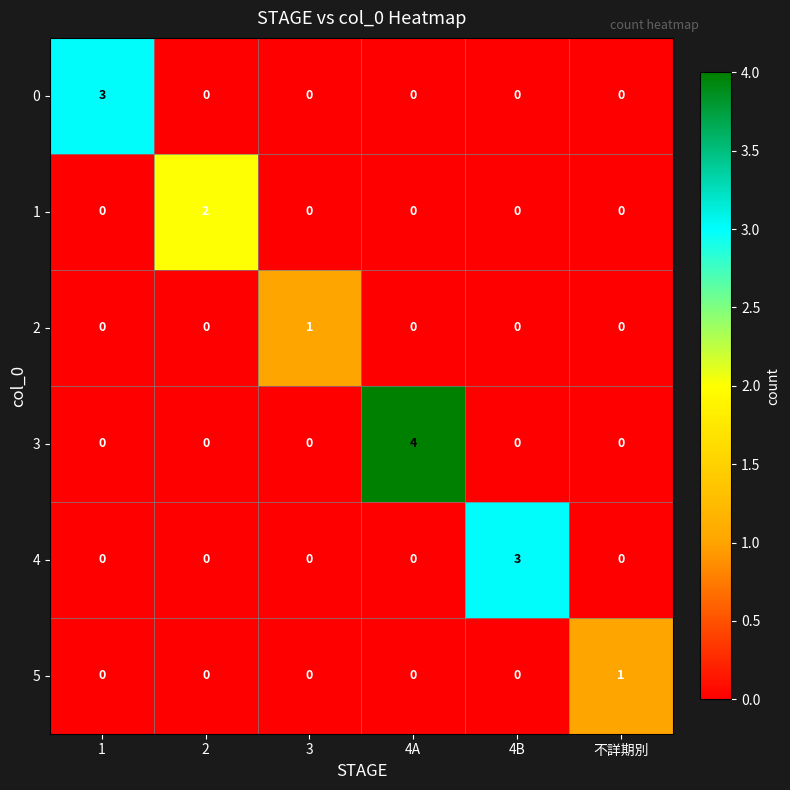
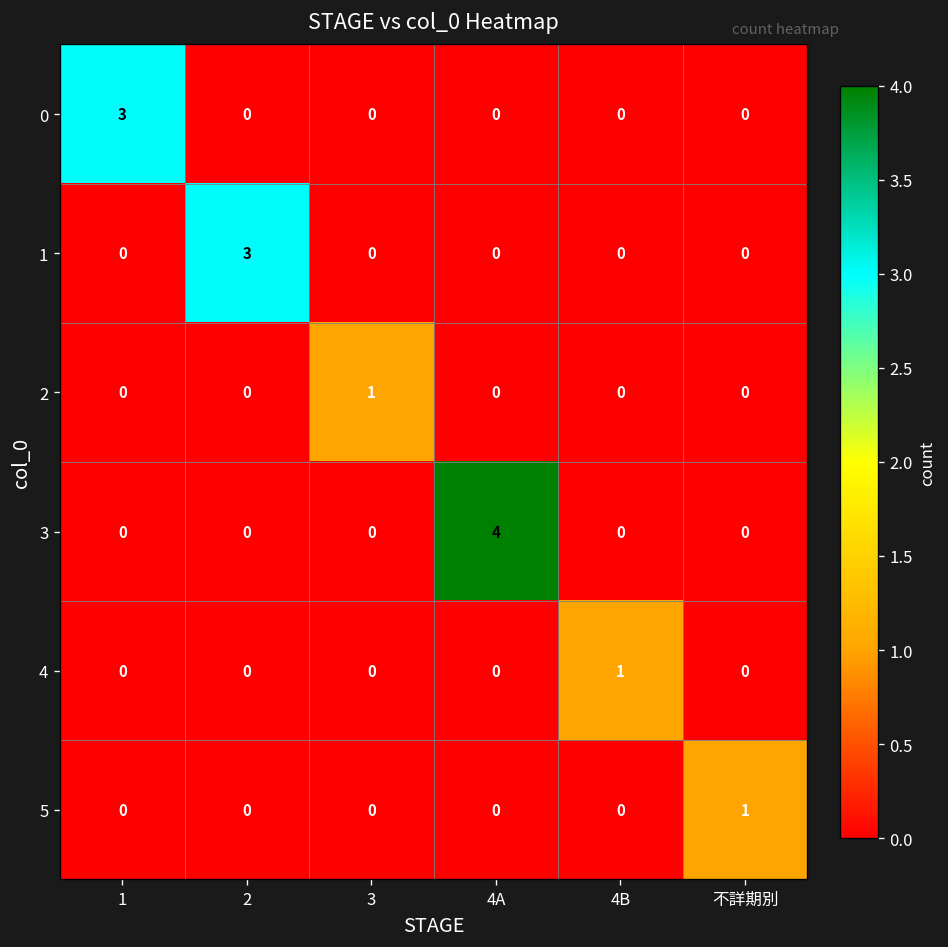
  {
    "0": {
      "1": 3,
      "2": 0,
      "3": 0,
      "4A": 0,
      "4B": 0,
      "不詳期別": 0
    },
    "1": {
      "1": 0,
-     "2": 2,
+     "2": 3,
      "3": 0,
      "4A": 0,
      "4B": 0,
      "不詳期別": 0
    },
    "2": {
      "1": 0,
      "2": 0,
      "3": 1,
      "4A": 0,
      "4B": 0,
      "不詳期別": 0
    },
    "3": {
      "1": 0,
      "2": 0,
      "3": 0,
      "4A": 4,
      "4B": 0,
      "不詳期別": 0
    },
    "4": {
      "1": 0,
      "2": 0,
      "3": 0,
      "4A": 0,
-     "4B": 3,
+     "4B": 1,
      "不詳期別": 0
    },
    "5": {
      "1": 0,
      "2": 0,
      "3": 0,
      "4A": 0,
      "4B": 0,
      "不詳期別": 1
    }
  }
